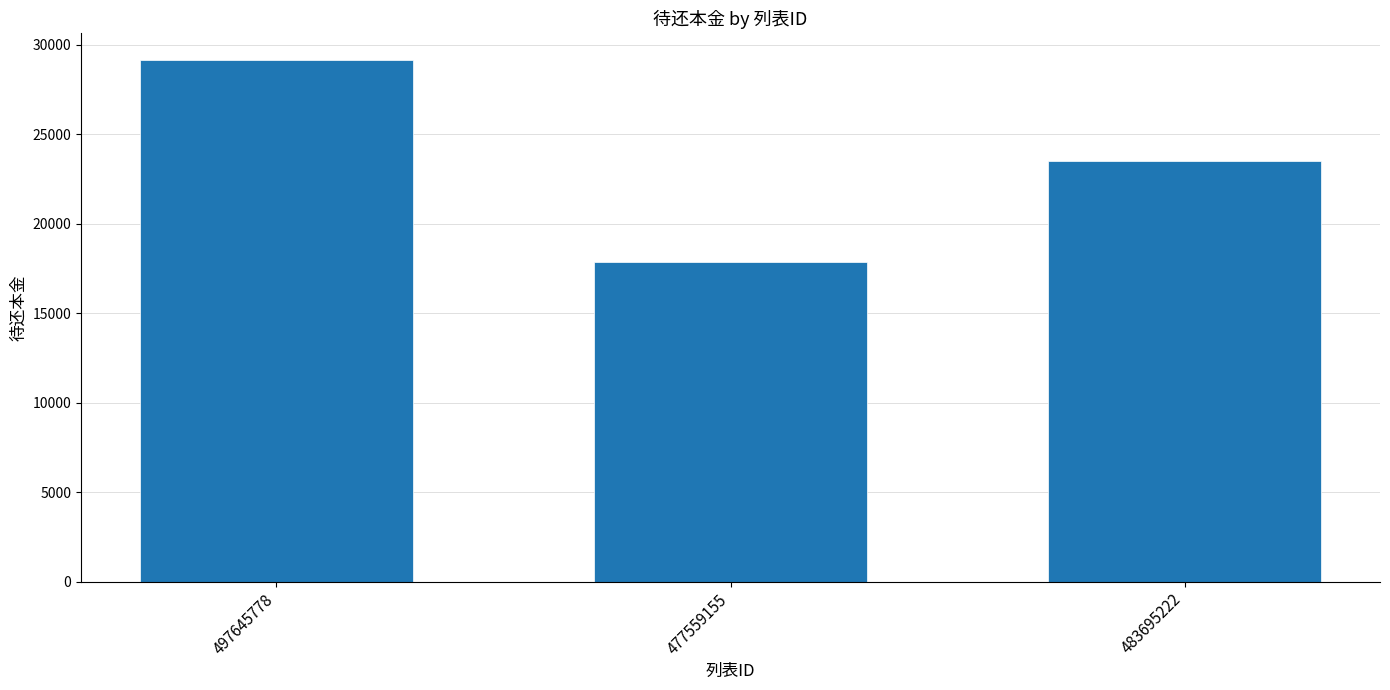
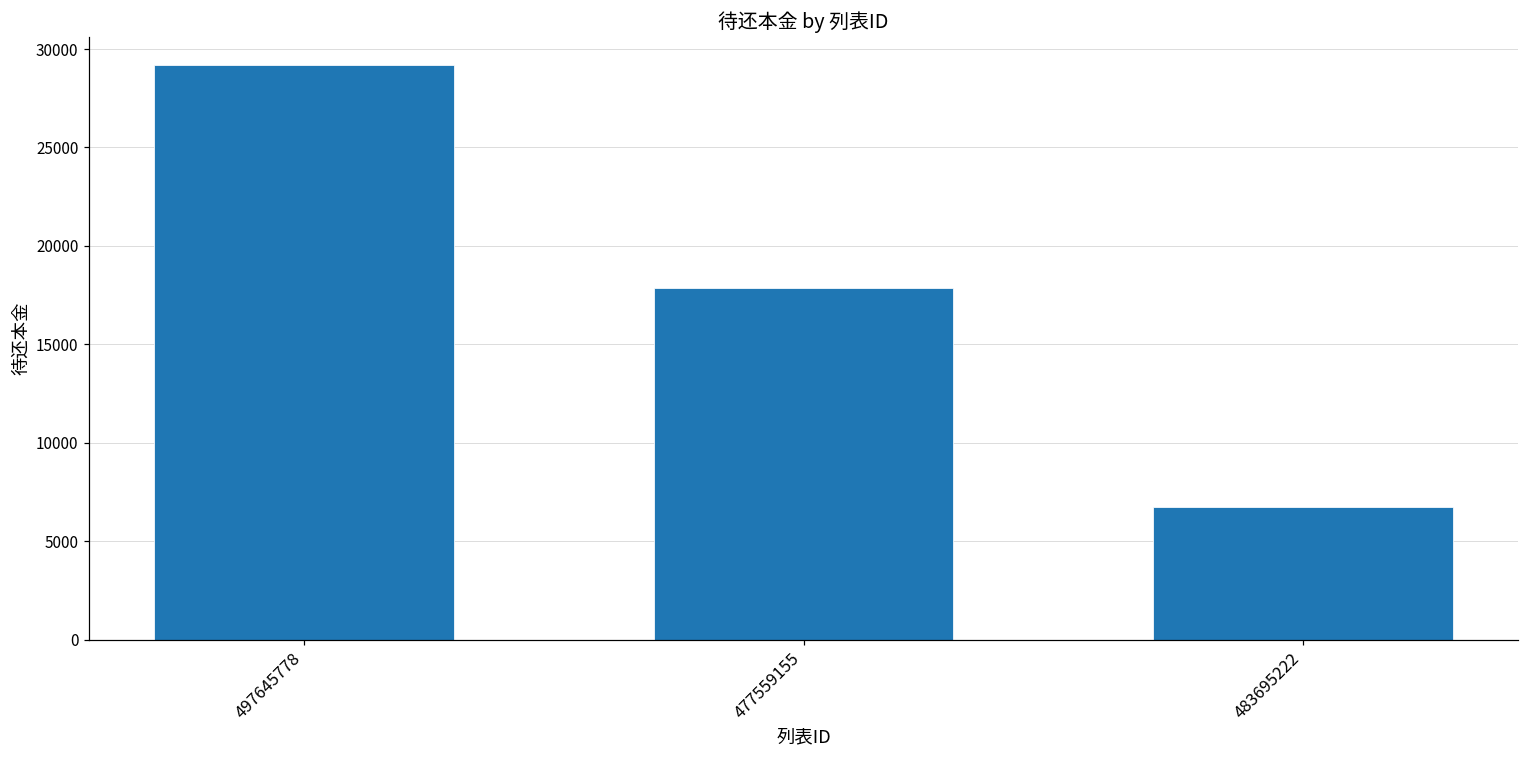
  {
    "497645778": 29200,
    "477559155": 17900,
-   "483695222": 23500
+   "483695222": 6700
  }
